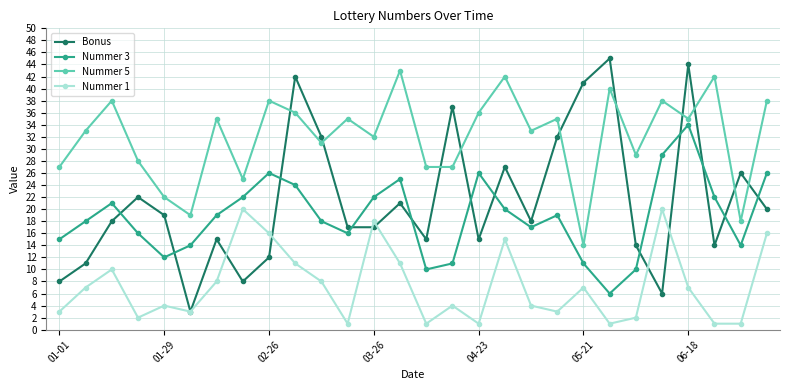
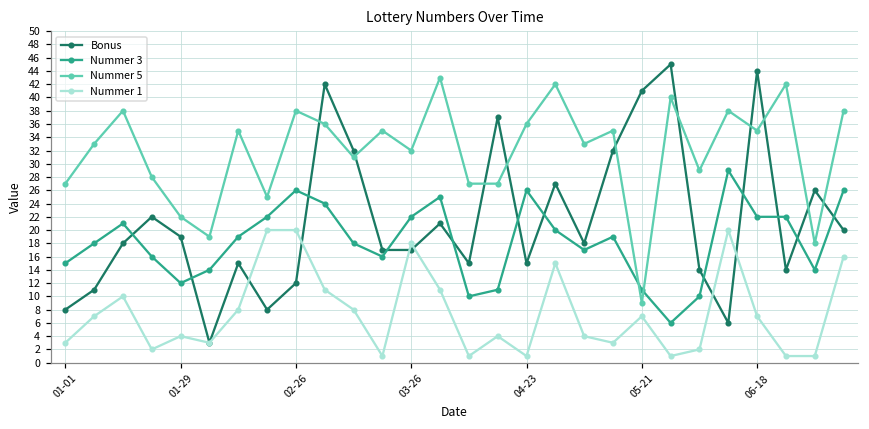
  {
    "Bonus": {
      "01-01": 8,
      "01-29": 19,
      "02-26": 12,
      "03-26": 17,
      "04-23": 15,
      "05-21": 41,
      "06-18": 44
    },
    "Nummer 3": {
      "01-01": 15,
      "01-29": 12,
      "02-26": 26,
      "03-26": 22,
      "04-23": 26,
      "05-21": 11,
-     "06-18": 34
+     "06-18": 22
    },
    "Nummer 5": {
      "01-01": 27,
      "01-29": 22,
      "02-26": 38,
      "03-26": 32,
      "04-23": 36,
-     "05-21": 14,
+     "05-21": 9,
      "06-18": 35
    },
    "Nummer 1": {
      "01-01": 3,
      "01-29": 4,
-     "02-26": 16,
+     "02-26": 20,
      "03-26": 18,
      "04-23": 1,
      "05-21": 7,
      "06-18": 7
    }
  }
